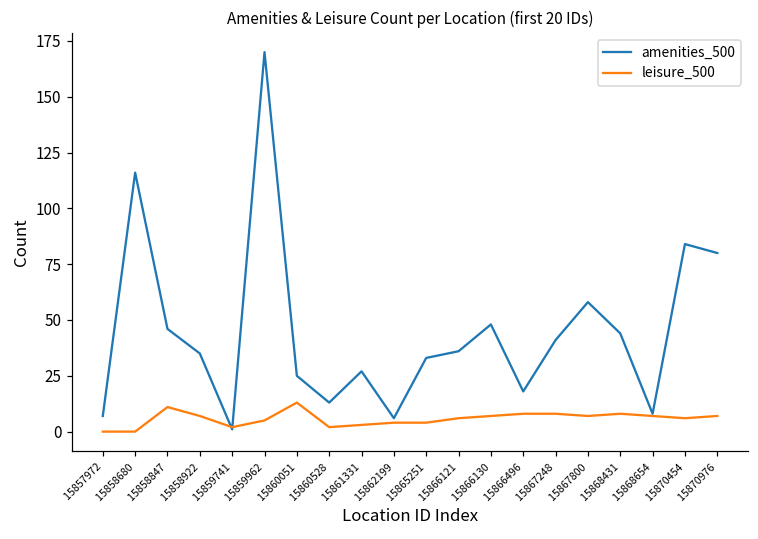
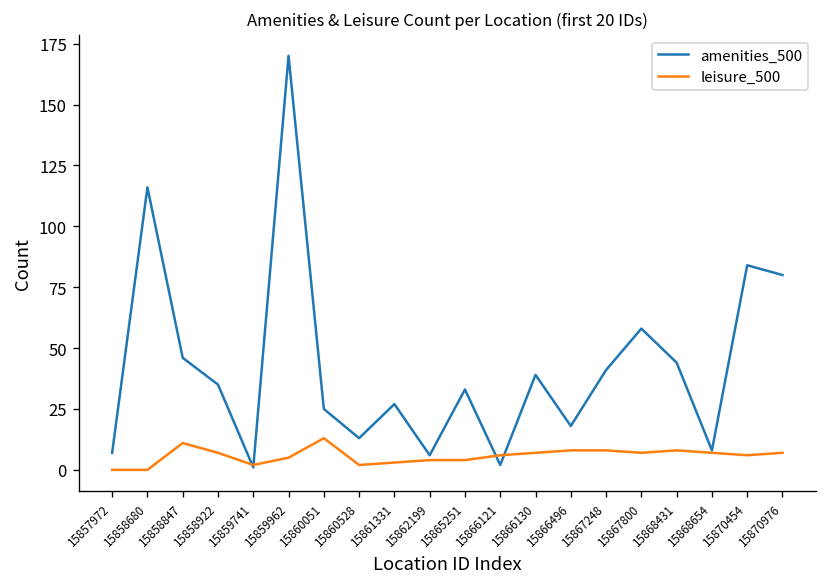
  {
    "amenities_500": {
      "15857972": 7,
      "15858680": 116,
      "15858847": 46,
      "15858922": 35,
      "15859962": 170,
      "15860051": 25,
      "15860528": 13,
      "15861331": 27,
      "15862199": 6,
      "15865251": 33,
-     "15866121": 36,
-     "15866130": 48,
+     "15866121": 2,
+     "15866130": 39,
      "15866496": 18,
      "15867248": 41,
      "15867800": 58,
      "15868431": 44,
      "15870454": 84,
      "15870976": 80
    },
    "leisure_500": {
      "15857972": 0,
      "15858680": 0,
      "15858847": 11,
      "15858922": 7,
      "15859962": 5,
      "15860051": 13,
      "15860528": 2,
      "15861331": 3,
      "15862199": 4,
      "15865251": 4,
      "15866121": 6,
      "15866130": 7,
      "15866496": 8,
      "15867248": 8,
      "15867800": 7,
      "15868431": 8,
      "15870454": 6,
      "15870976": 7
    }
  }
